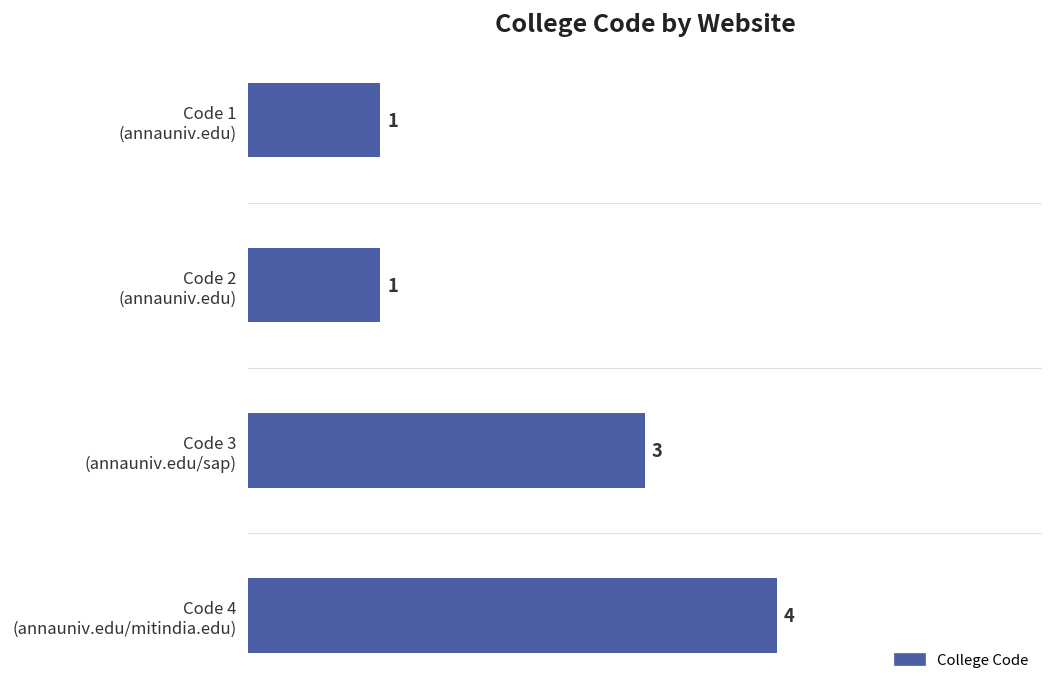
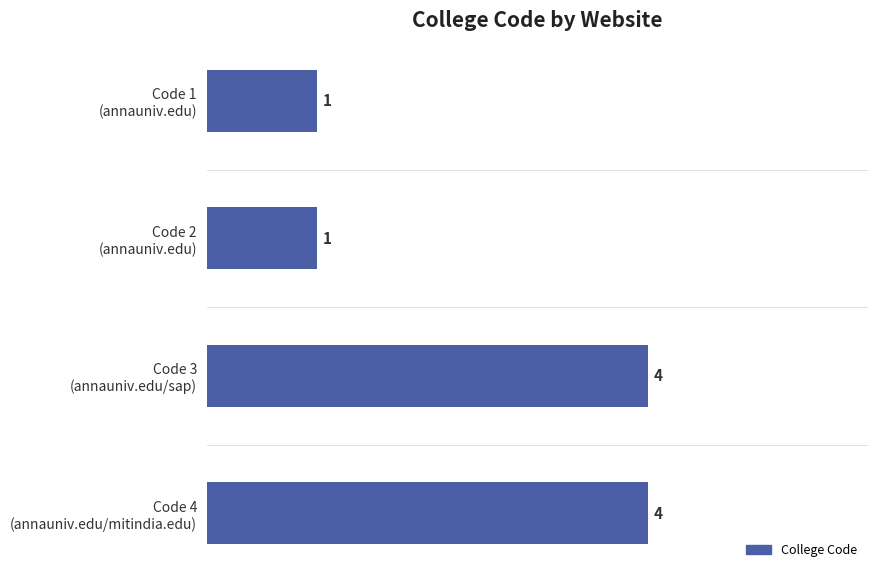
  {
    "Code 1 (annauniv.edu)": 1,
    "Code 2 (annauniv.edu)": 1,
-   "Code 3 (annauniv.edu/sap)": 3,
+   "Code 3 (annauniv.edu/sap)": 4,
    "Code 4 (annauniv.edu/mitindia.edu)": 4
  }
